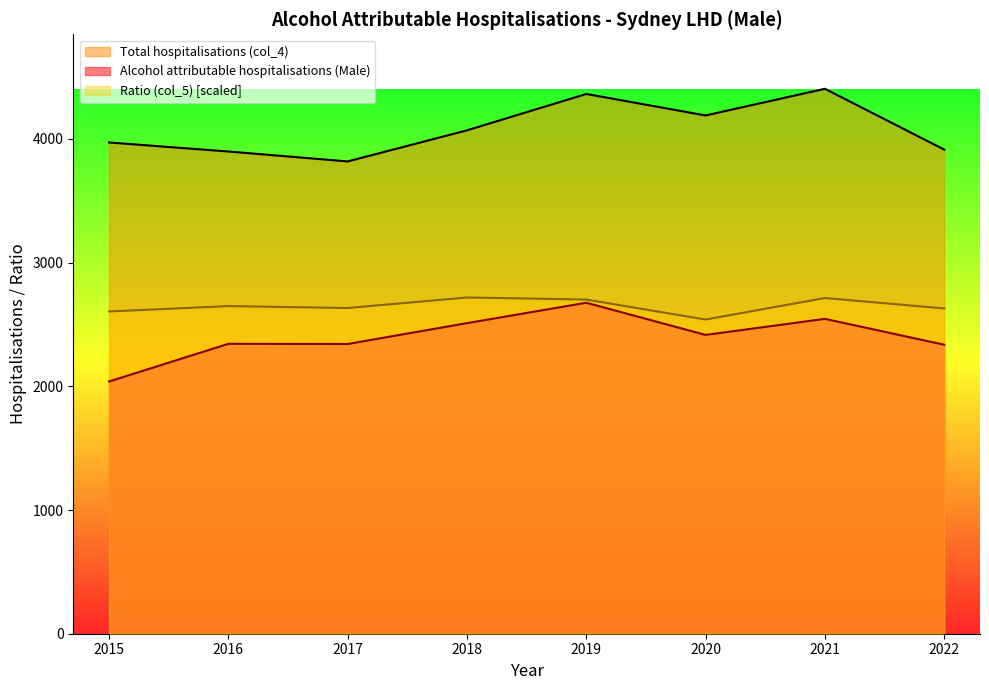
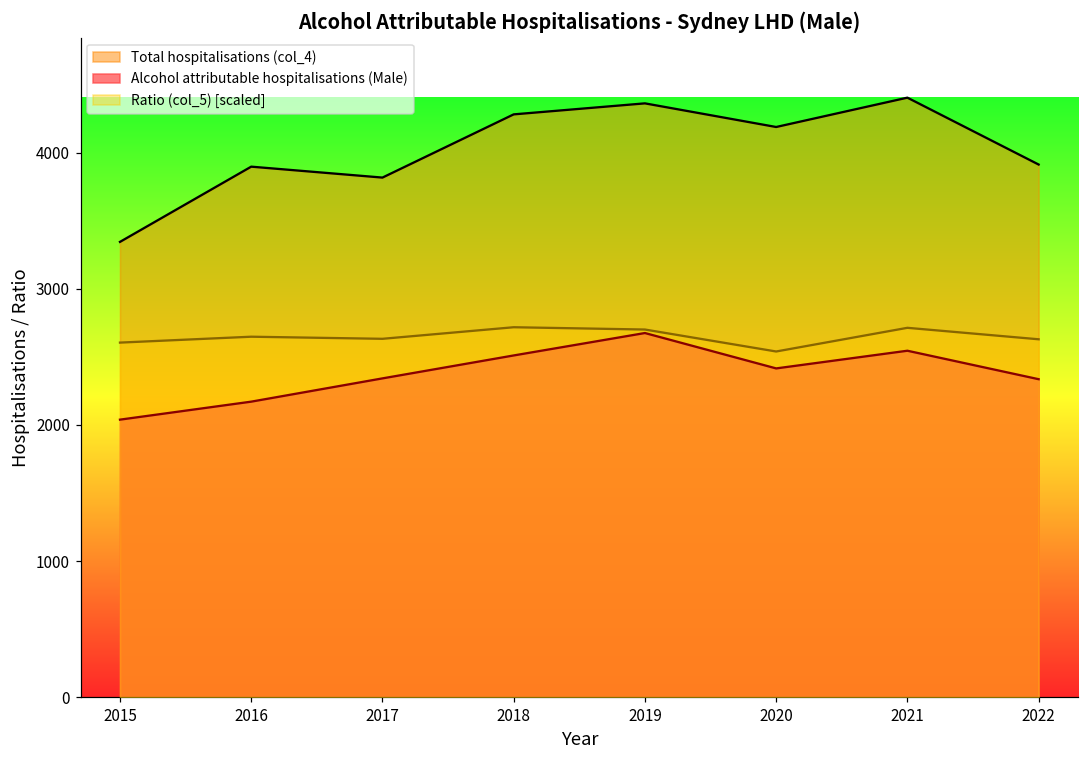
  {
    "Total hospitalisations (col_4)": {
-     "2015": 3970,
+     "2015": 3340,
      "2016": 3900,
      "2017": 3820,
-     "2018": 4070,
+     "2018": 4280,
      "2019": 4360,
      "2020": 4190,
      "2021": 4400,
      "2022": 3910
    },
    "Alcohol attributable hospitalisations (Male)": {
      "2015": 2040,
-     "2016": 2340,
+     "2016": 2170,
      "2017": 2340,
      "2018": 2510,
      "2019": 2680,
      "2020": 2420,
      "2021": 2550,
      "2022": 2340
    },
    "Ratio (col_5) [scaled]": {
      "2015": 2600,
      "2016": 2650,
      "2017": 2630,
      "2018": 2720,
      "2019": 2700,
      "2020": 2540,
      "2021": 2710,
      "2022": 2630
    }
  }
